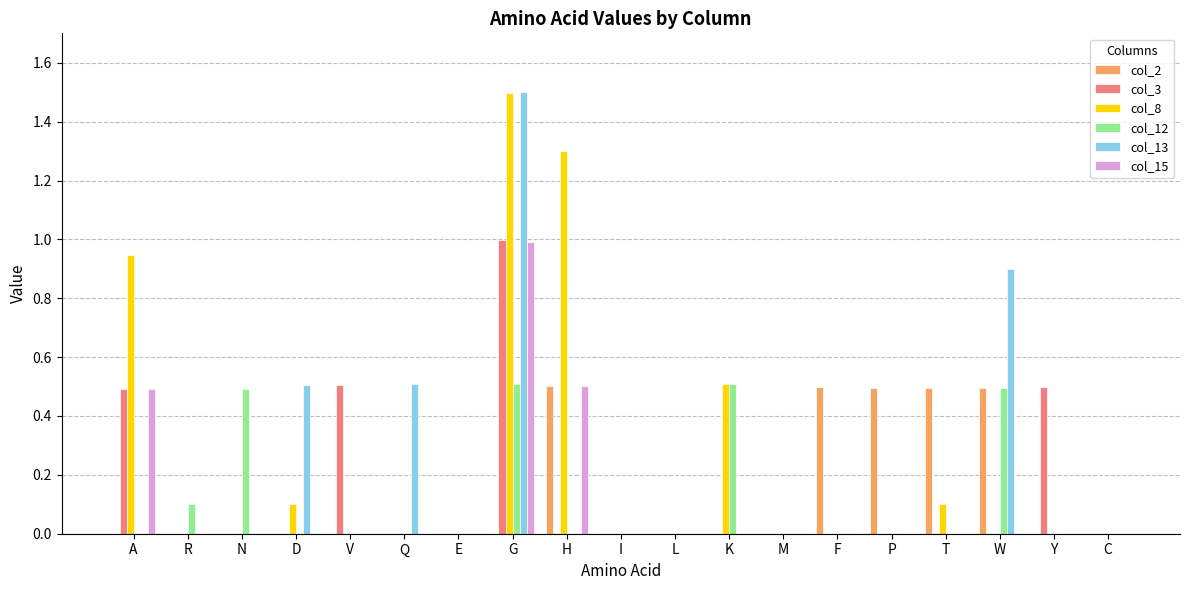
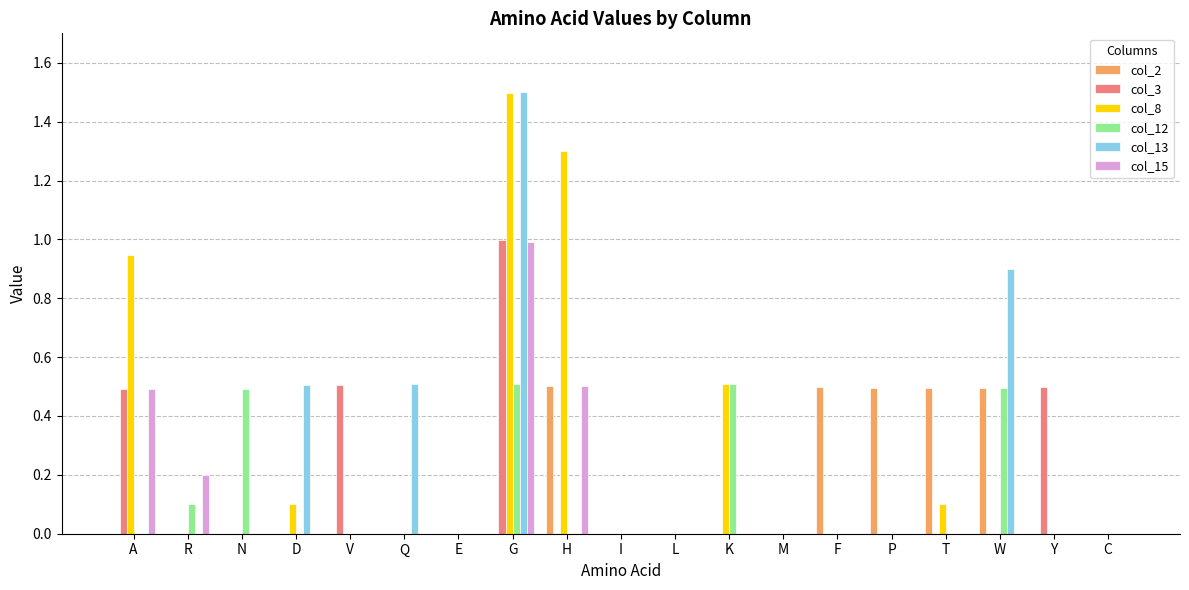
  {
    "col_8": {
      "A": 0.95,
      "R": 0.0,
      "N": 0.0,
      "D": 0.1,
      "V": 0.0,
      "Q": 0.0,
      "E": 0.0,
      "G": 1.5,
      "H": 1.3,
      "I": 0.0,
      "L": 0.0,
      "K": 0.51,
      "M": 0.0,
      "F": 0.0,
      "P": 0.0,
      "T": 0.1,
      "W": 0.0,
      "Y": 0.0,
      "C": 0.0
    },
    "col_12": {
      "A": 0.0,
      "R": 0.1,
      "N": 0.5,
      "D": 0.0,
      "V": 0.0,
      "Q": 0.0,
      "E": 0.0,
      "G": 0.5,
      "H": 0.0,
      "I": 0.0,
      "L": 0.0,
      "K": 0.5,
      "M": 0.0,
      "F": 0.0,
      "P": 0.0,
      "T": 0.0,
      "W": 0.5,
      "Y": 0.0,
      "C": 0.0
    },
    "col_13": {
      "A": 0.0,
      "R": 0.0,
      "N": 0.0,
      "D": 0.5,
      "V": 0.0,
      "Q": 0.51,
      "E": 0.0,
      "G": 1.5,
      "H": 0.0,
      "I": 0.0,
      "L": 0.0,
      "K": 0.0,
      "M": 0.0,
      "F": 0.0,
      "P": 0.0,
      "T": 0.0,
      "W": 0.9,
      "Y": 0.0,
      "C": 0.0
    },
    "col_15": {
      "A": 0.49,
-     "R": 0.0,
+     "R": 0.2,
      "N": 0.0,
      "D": 0.0,
      "V": 0.0,
      "Q": 0.0,
      "E": 0.0,
      "G": 0.99,
      "H": 0.5,
      "I": 0.0,
      "L": 0.0,
      "K": 0.0,
      "M": 0.0,
      "F": 0.0,
      "P": 0.0,
      "T": 0.0,
      "W": 0.0,
      "Y": 0.0,
      "C": 0.0
    }
  }
